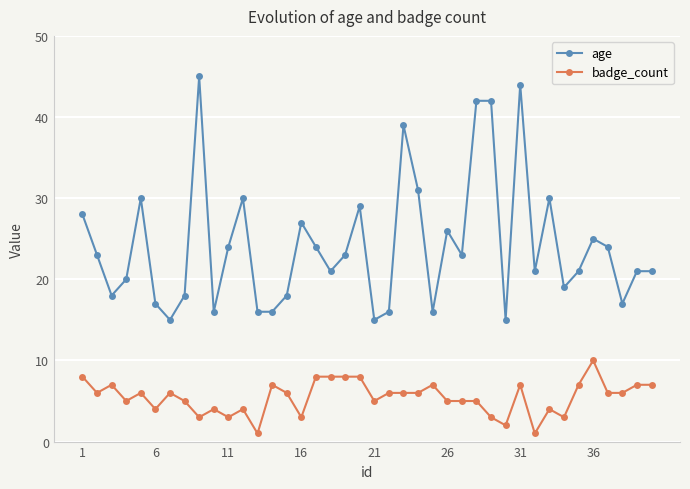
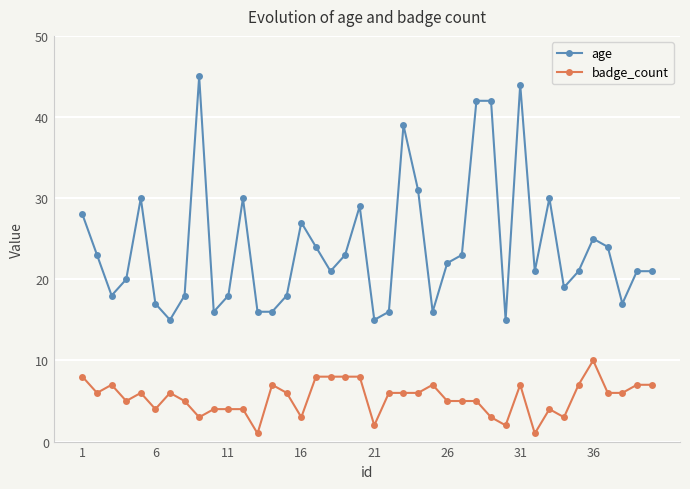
  {
    "age": {
      "1": 28,
      "6": 17,
-     "11": 24,
+     "11": 18,
      "16": 27,
      "21": 15,
-     "26": 26,
+     "26": 22,
      "31": 44,
      "36": 25
    },
    "badge_count": {
      "1": 8,
      "6": 4,
-     "11": 3,
+     "11": 4,
      "16": 3,
-     "21": 5,
+     "21": 2,
      "26": 5,
      "31": 7,
      "36": 10
    }
  }
